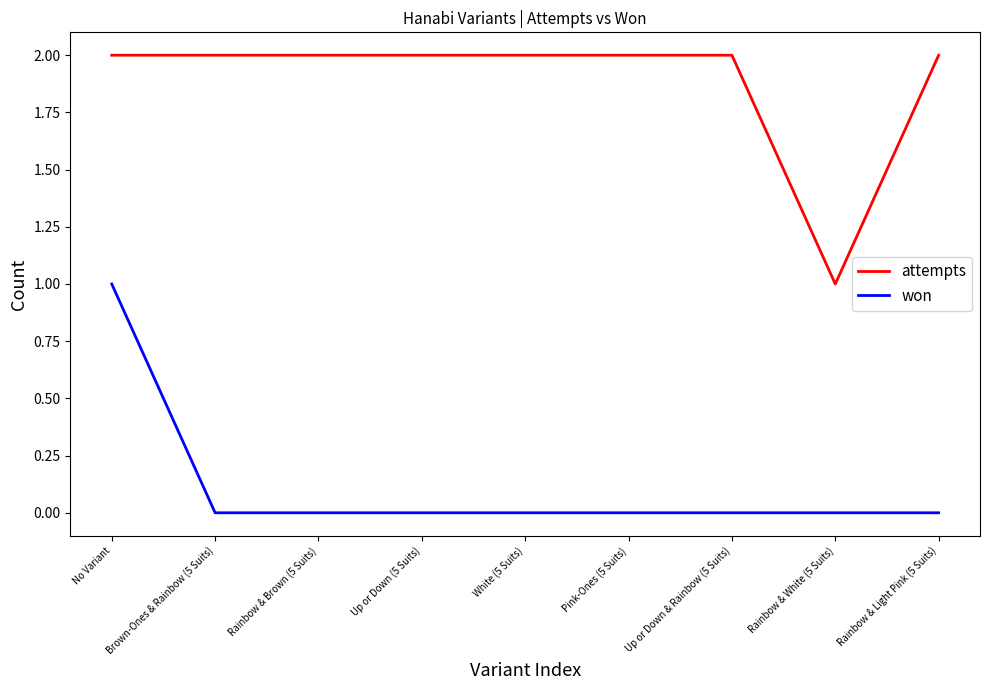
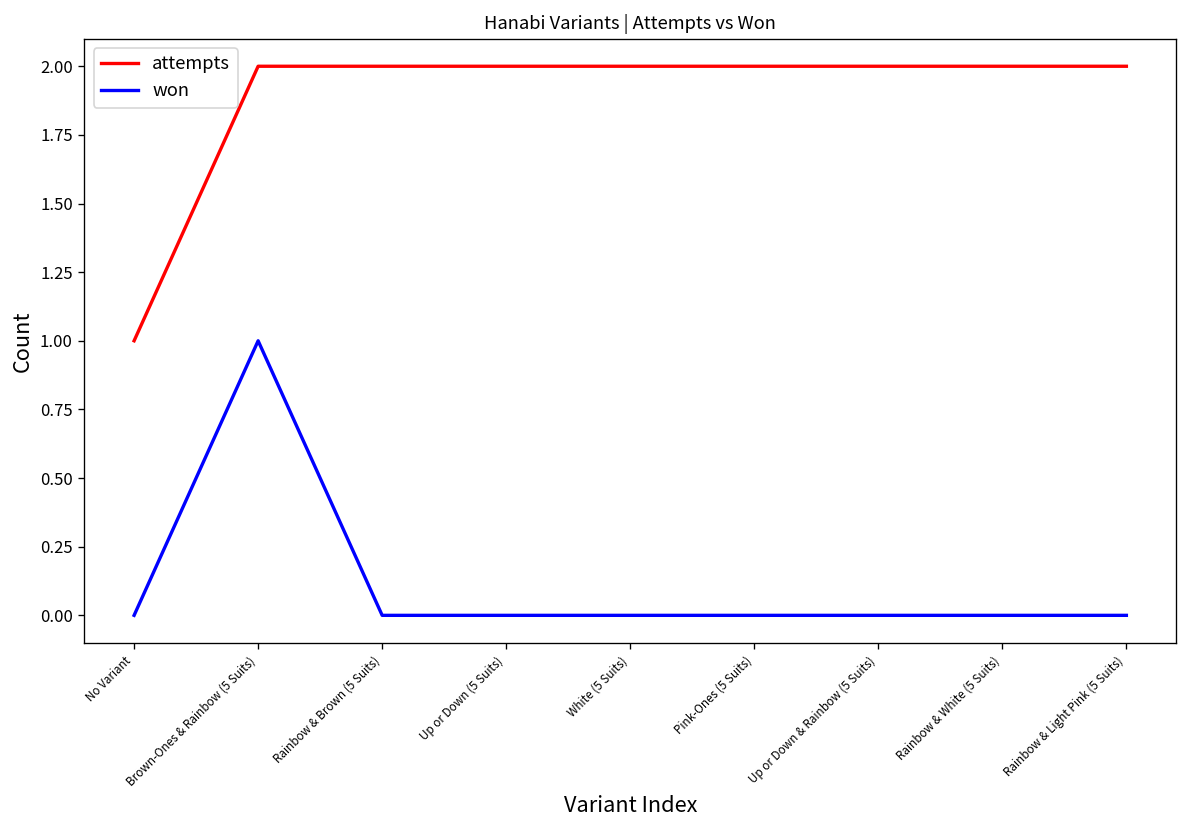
  {
    "attempts": {
-     "No Variant": 2,
+     "No Variant": 1,
      "Brown-Ones & Rainbow (5 Suits)": 2,
      "Rainbow & Brown (5 Suits)": 2,
      "Up or Down (5 Suits)": 2,
      "White (5 Suits)": 2,
      "Pink-Ones (5 Suits)": 2,
      "Up or Down & Rainbow (5 Suits)": 2,
-     "Rainbow & White (5 Suits)": 1,
+     "Rainbow & White (5 Suits)": 2,
      "Rainbow & Light Pink (5 Suits)": 2
    },
    "won": {
-     "No Variant": 1,
-     "Brown-Ones & Rainbow (5 Suits)": 0,
+     "No Variant": 0,
+     "Brown-Ones & Rainbow (5 Suits)": 1,
      "Rainbow & Brown (5 Suits)": 0,
      "Up or Down (5 Suits)": 0,
      "White (5 Suits)": 0,
      "Pink-Ones (5 Suits)": 0,
      "Up or Down & Rainbow (5 Suits)": 0,
      "Rainbow & White (5 Suits)": 0,
      "Rainbow & Light Pink (5 Suits)": 0
    }
  }
